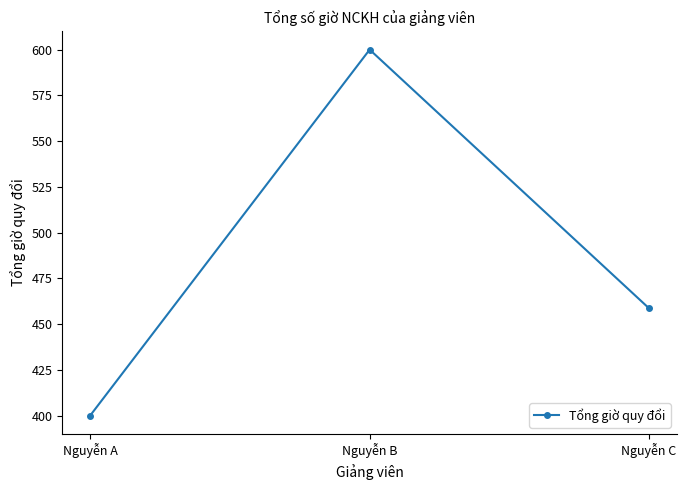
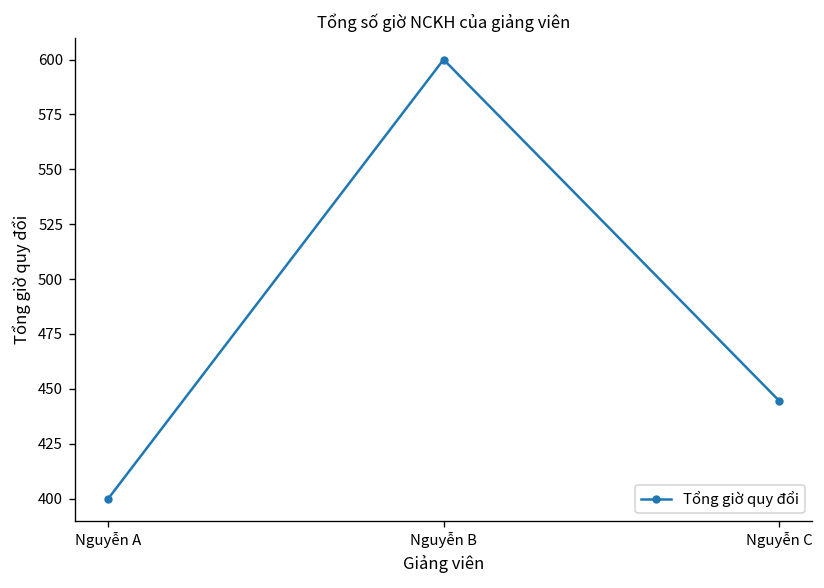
  {
    "Nguyễn A": 400,
    "Nguyễn B": 600,
-   "Nguyễn C": 459
+   "Nguyễn C": 445
  }
